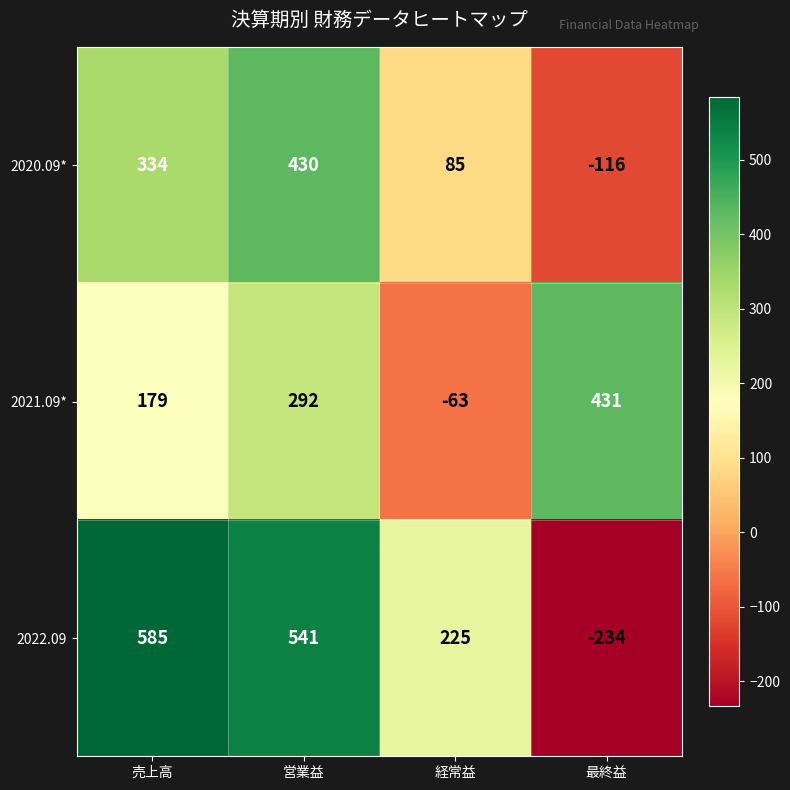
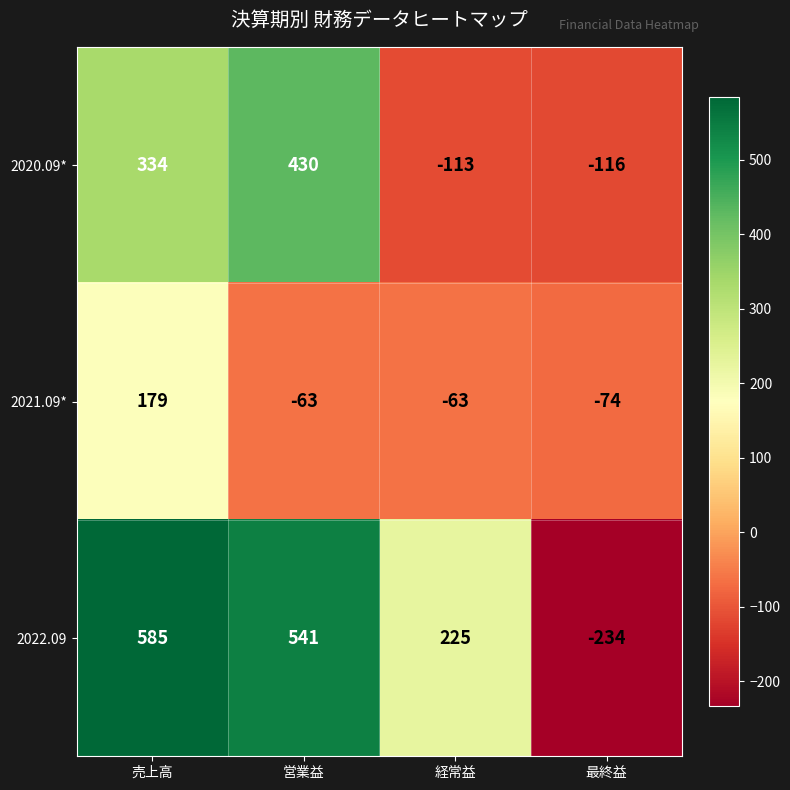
  {
    "2020.09*": {
      "売上高": 334,
      "営業益": 430,
-     "経常益": 85,
+     "経常益": -113,
      "最終益": -116
    },
    "2021.09*": {
      "売上高": 179,
-     "営業益": 292,
+     "営業益": -63,
      "経常益": -63,
-     "最終益": 431
+     "最終益": -74
    },
    "2022.09": {
      "売上高": 585,
      "営業益": 541,
      "経常益": 225,
      "最終益": -234
    }
  }
